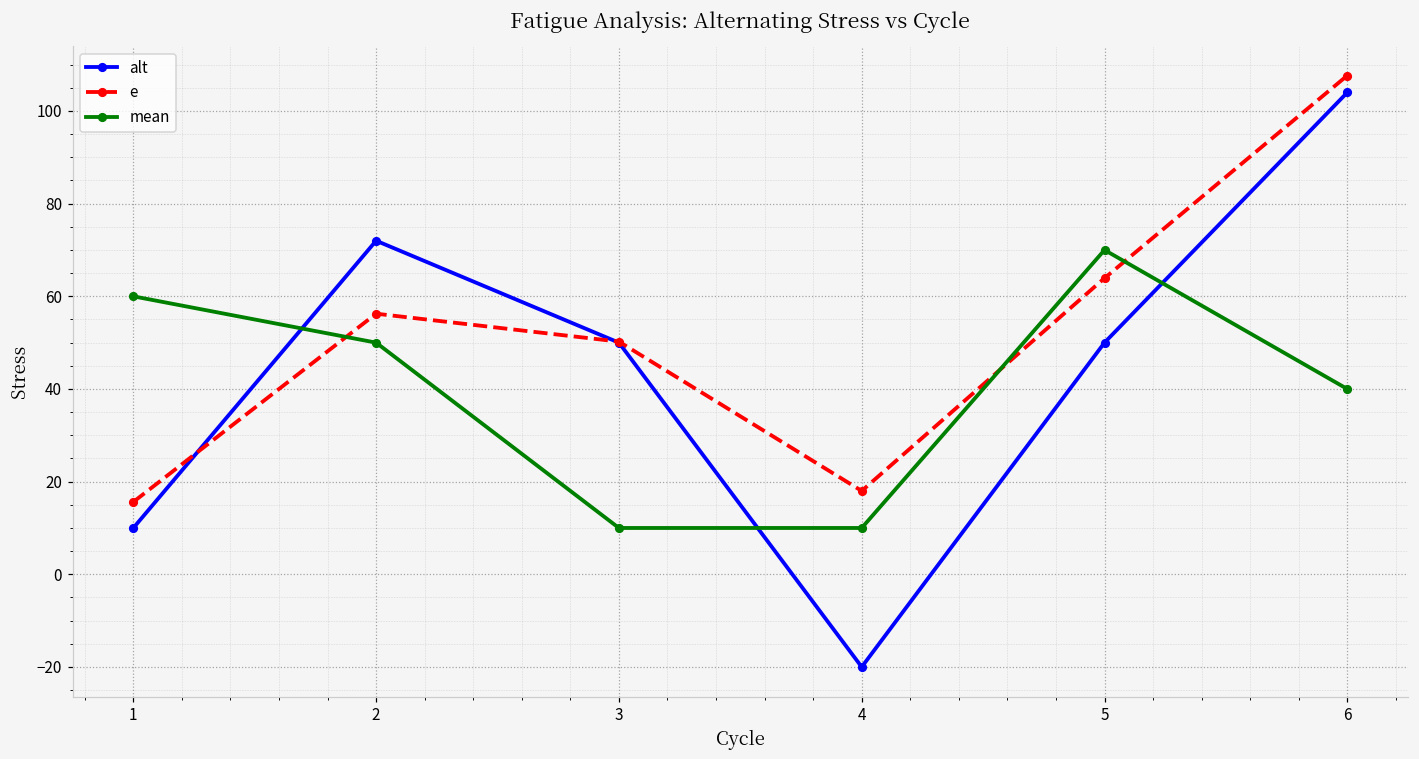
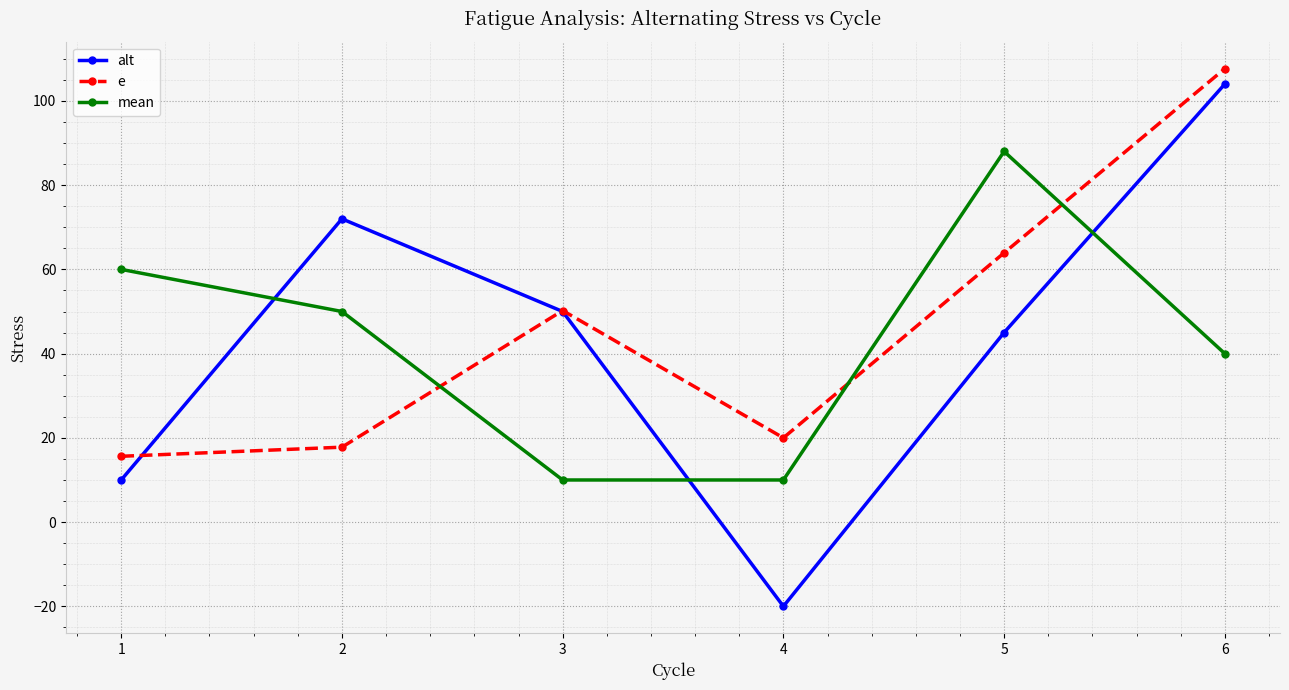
  {
    "alt": {
      "1": 10,
      "2": 72,
      "4": -20,
-     "5": 50,
+     "5": 45,
      "6": 104
    },
    "e": {
      "1": 16,
-     "2": 56,
-     "4": 18,
+     "2": 18,
+     "4": 20,
      "5": 64,
      "6": 108
    },
    "mean": {
      "1": 60,
      "2": 50,
      "3": 10,
      "4": 10,
-     "5": 70,
+     "5": 88,
      "6": 40
    }
  }
